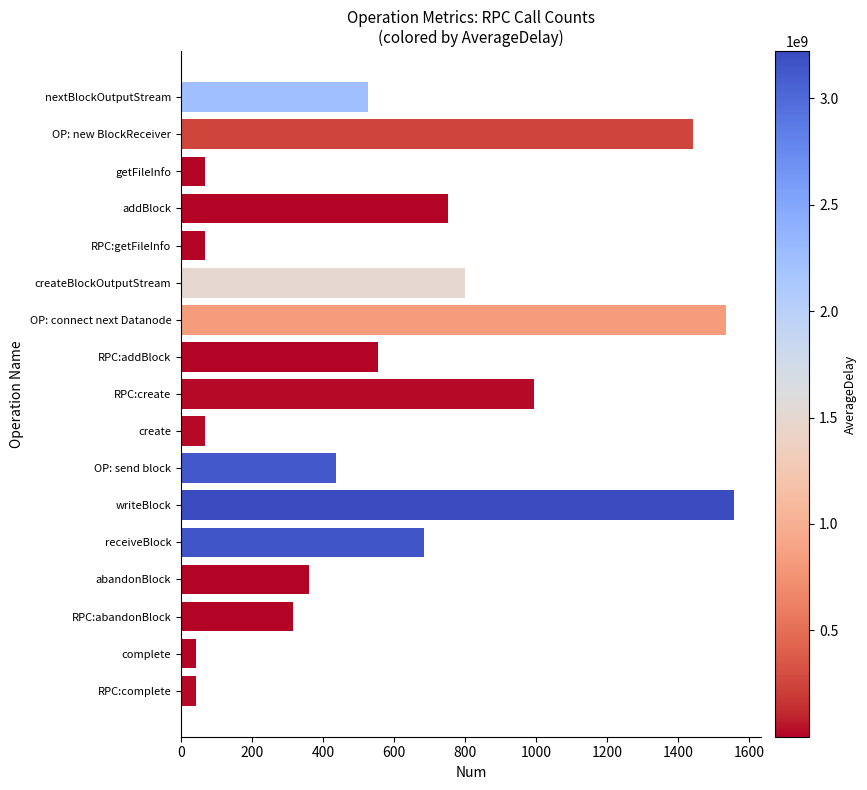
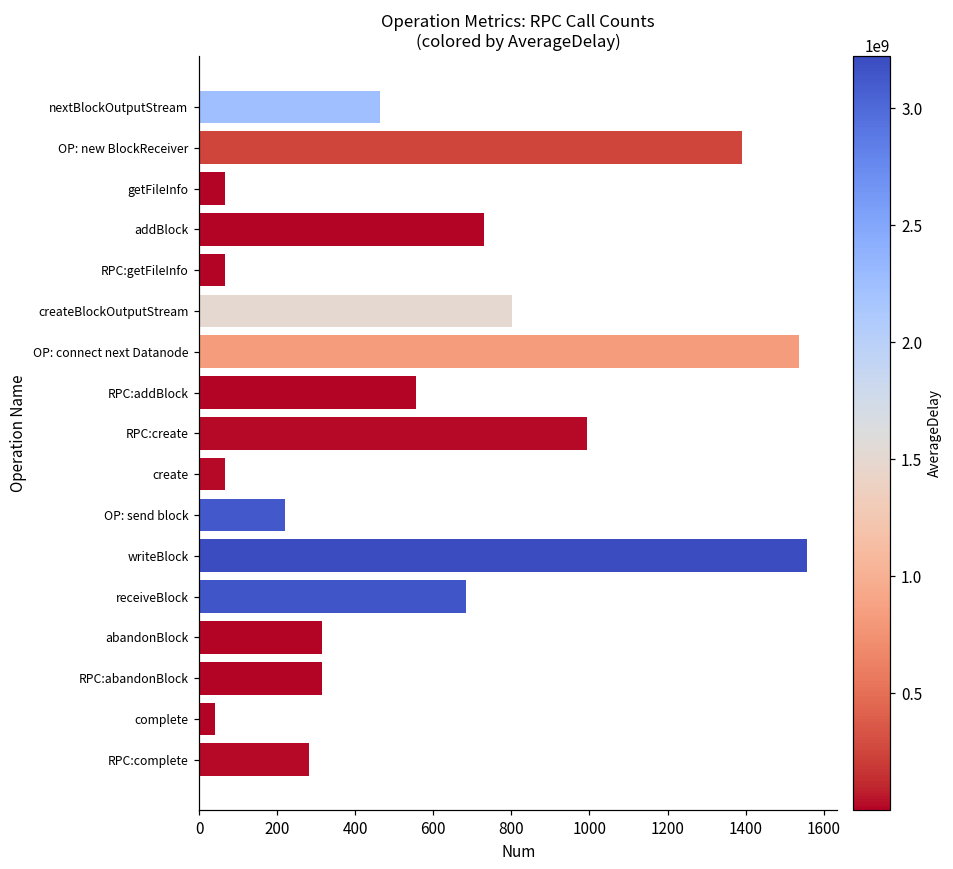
  {
-   "nextBlockOutputStream": 530,
-   "OP: new BlockReceiver": 1440,
+   "nextBlockOutputStream": 460,
+   "OP: new BlockReceiver": 1390,
    "getFileInfo": 70,
-   "addBlock": 750,
+   "addBlock": 730,
    "RPC:getFileInfo": 70,
    "createBlockOutputStream": 800,
    "OP: connect next Datanode": 1540,
    "RPC:addBlock": 560,
    "RPC:create": 990,
    "create": 70,
-   "OP: send block": 440,
+   "OP: send block": 220,
    "writeBlock": 1560,
    "receiveBlock": 680,
-   "abandonBlock": 360,
+   "abandonBlock": 320,
    "RPC:abandonBlock": 320,
    "complete": 40,
-   "RPC:complete": 40
+   "RPC:complete": 280
  }
